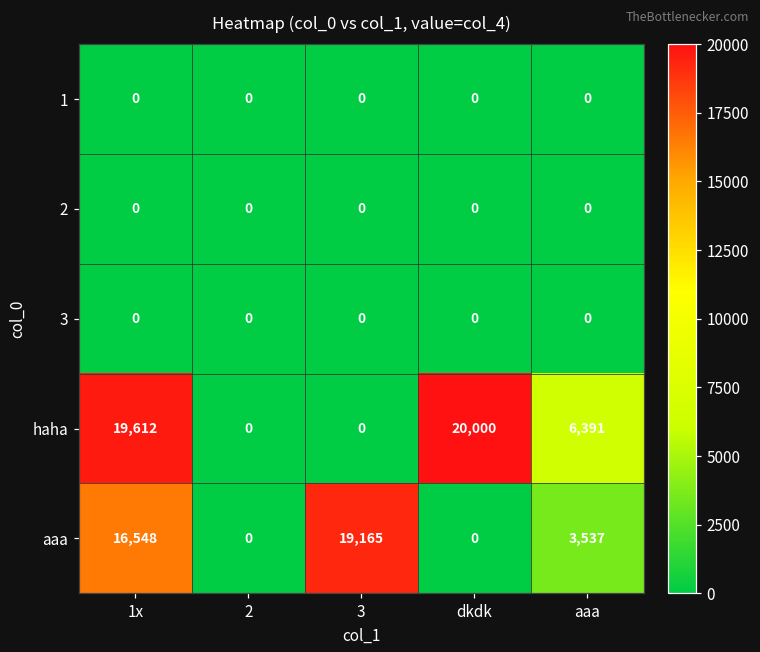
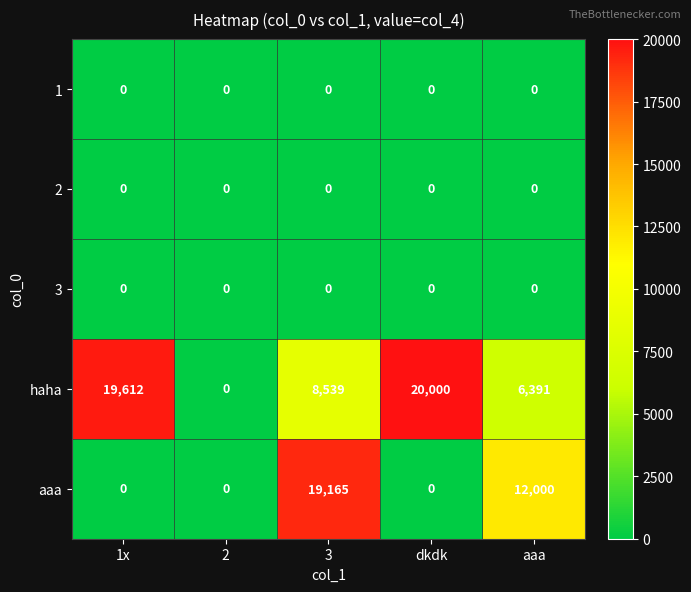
  {
    "1": {
      "1x": "0",
      "2": "0",
      "3": "0",
      "dkdk": "0",
      "aaa": "0"
    },
    "2": {
      "1x": "0",
      "2": "0",
      "3": "0",
      "dkdk": "0",
      "aaa": "0"
    },
    "3": {
      "1x": "0",
      "2": "0",
      "3": "0",
      "dkdk": "0",
      "aaa": "0"
    },
    "haha": {
      "1x": "19,612",
      "2": "0",
-     "3": "0",
+     "3": "8,539",
      "dkdk": "20,000",
      "aaa": "6,391"
    },
    "aaa": {
-     "1x": "16,548",
+     "1x": "0",
      "2": "0",
      "3": "19,165",
      "dkdk": "0",
-     "aaa": "3,537"
+     "aaa": "12,000"
    }
  }
